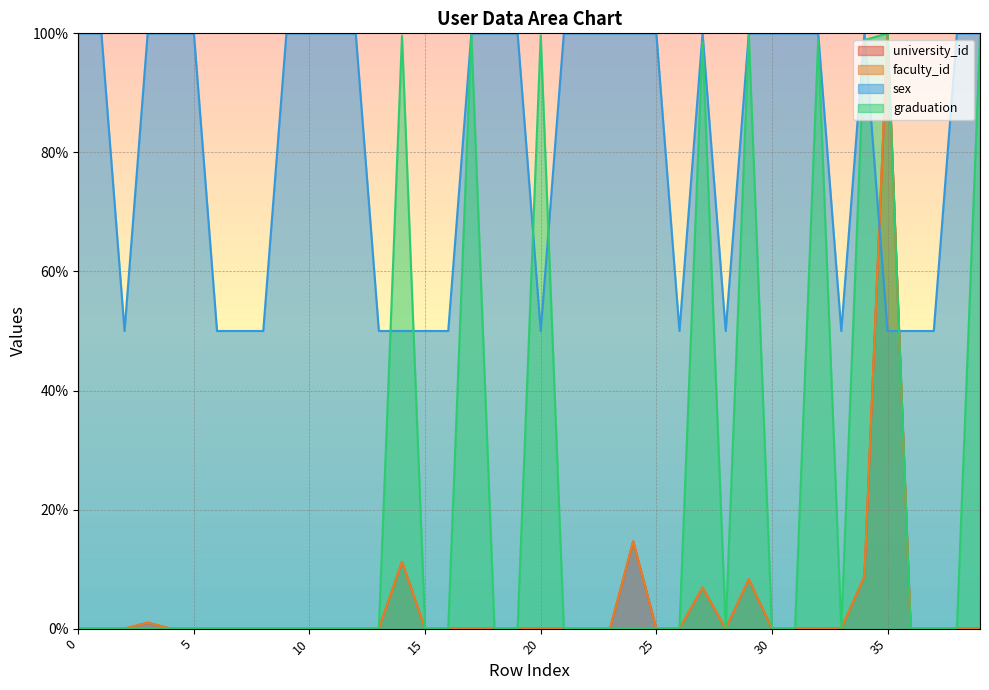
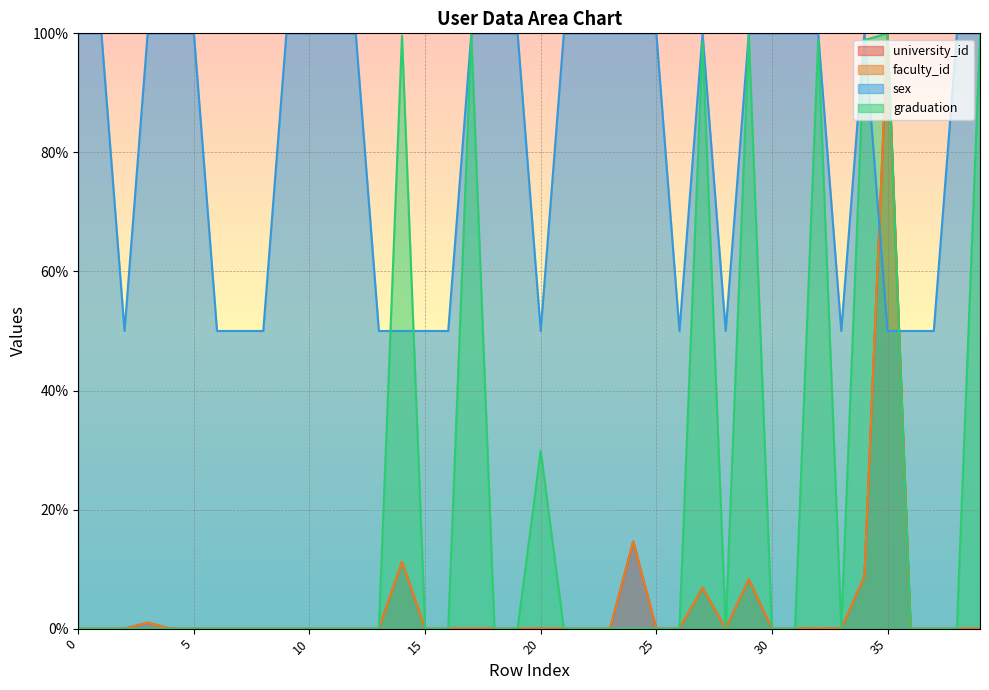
  {
    "faculty_id": {
      "20": "0%"
    },
    "sex": {
      "0": "100%",
      "5": "100%",
      "10": "100%",
      "15": "50%",
      "20": "50%",
      "25": "100%",
      "30": "100%",
      "35": "50%"
    },
    "graduation": {
-     "20": "100%"
+     "20": "30%"
    }
  }
